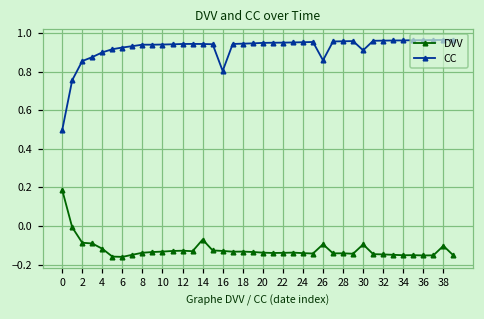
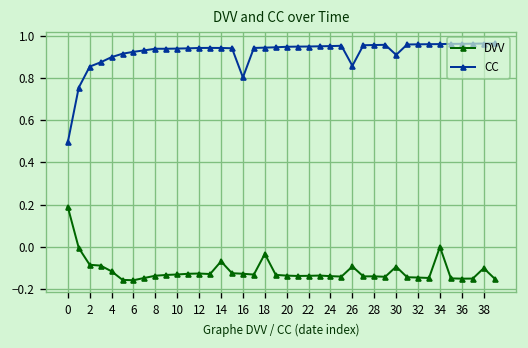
  {
    "DVV": {
      "0": 0.19,
      "2": -0.09,
      "4": -0.12,
      "6": -0.16,
      "8": -0.14,
      "10": -0.13,
      "12": -0.13,
      "14": -0.07,
      "16": -0.13,
-     "18": -0.13,
+     "18": -0.03,
      "20": -0.14,
      "22": -0.14,
      "24": -0.14,
      "26": -0.09,
      "28": -0.14,
      "30": -0.10,
      "32": -0.15,
-     "34": -0.15,
+     "34": 0.00,
      "36": -0.15,
      "38": -0.10
    },
    "CC": {
      "0": 0.50,
      "2": 0.86,
      "4": 0.90,
      "6": 0.93,
      "8": 0.94,
      "10": 0.94,
      "12": 0.94,
      "14": 0.94,
      "16": 0.80,
      "18": 0.95,
      "20": 0.95,
      "22": 0.95,
      "24": 0.95,
      "26": 0.86,
      "28": 0.96,
      "30": 0.91,
      "32": 0.96,
      "34": 0.96
    }
  }
